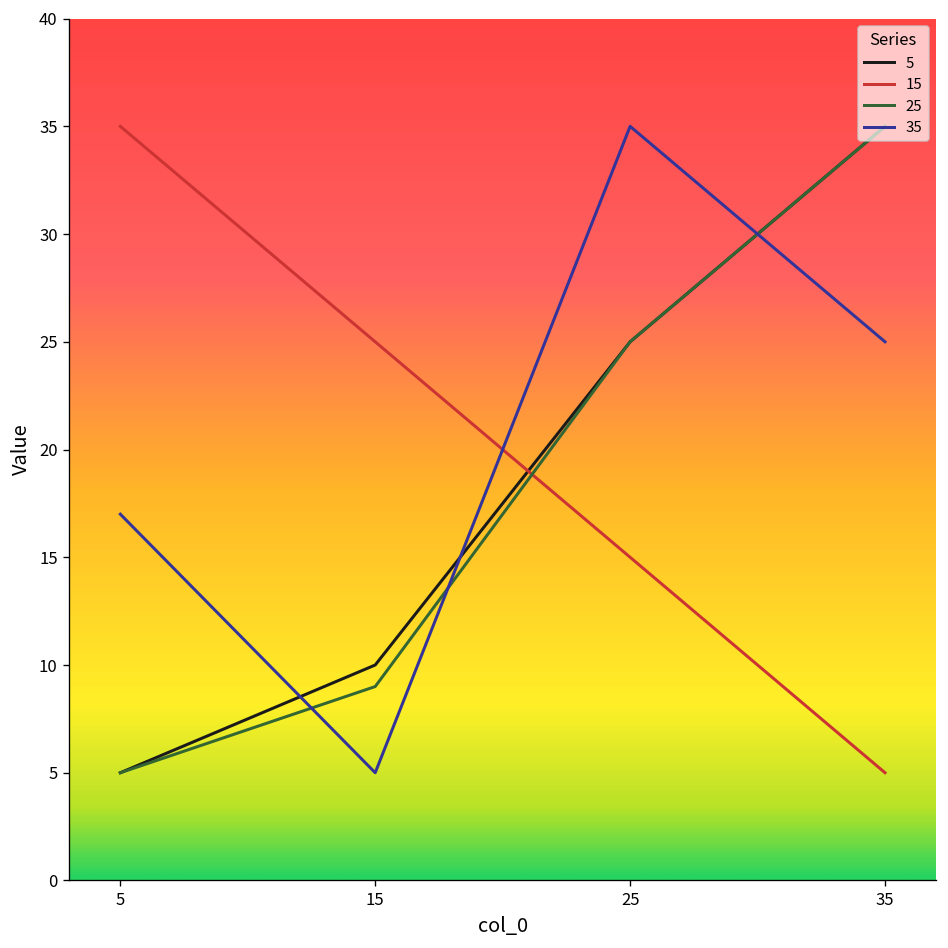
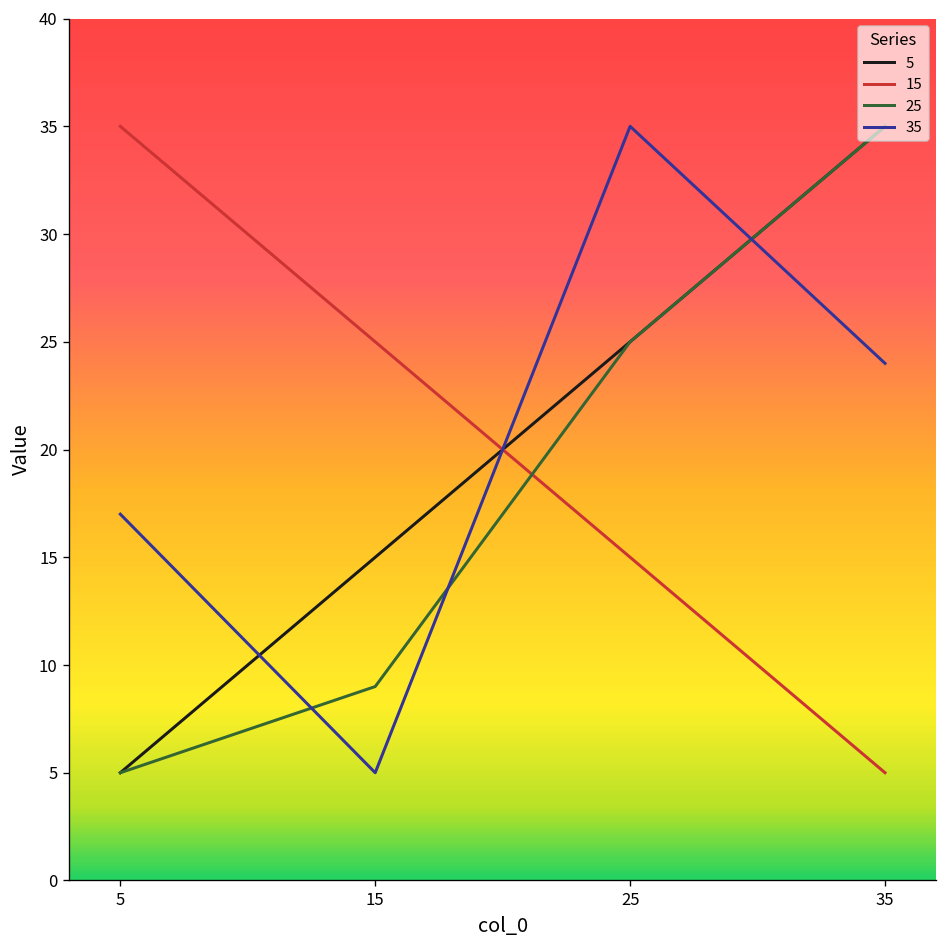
  {
    "5": {
-     "15": 10
+     "15": 15
    },
    "15": {
      "5": 35,
      "15": 25,
      "25": 15,
      "35": 5
    },
    "25": {
      "15": 9
    },
    "35": {
      "5": 17,
      "15": 5,
      "25": 35,
-     "35": 25
+     "35": 24
    }
  }
